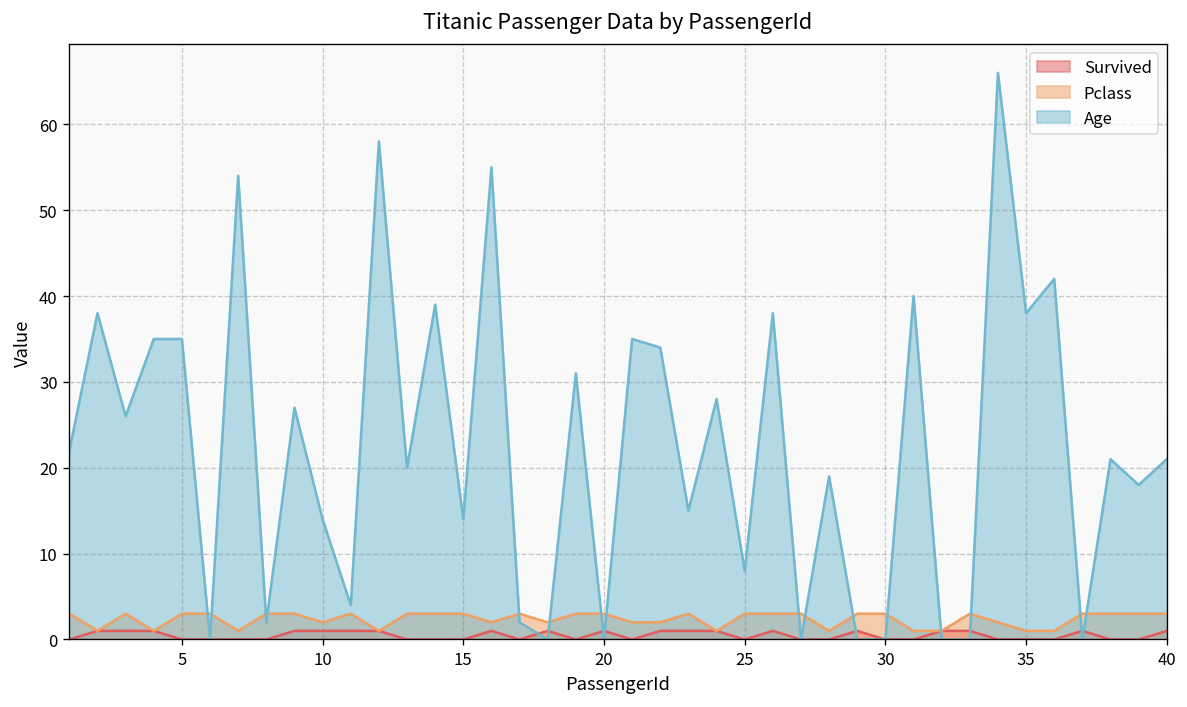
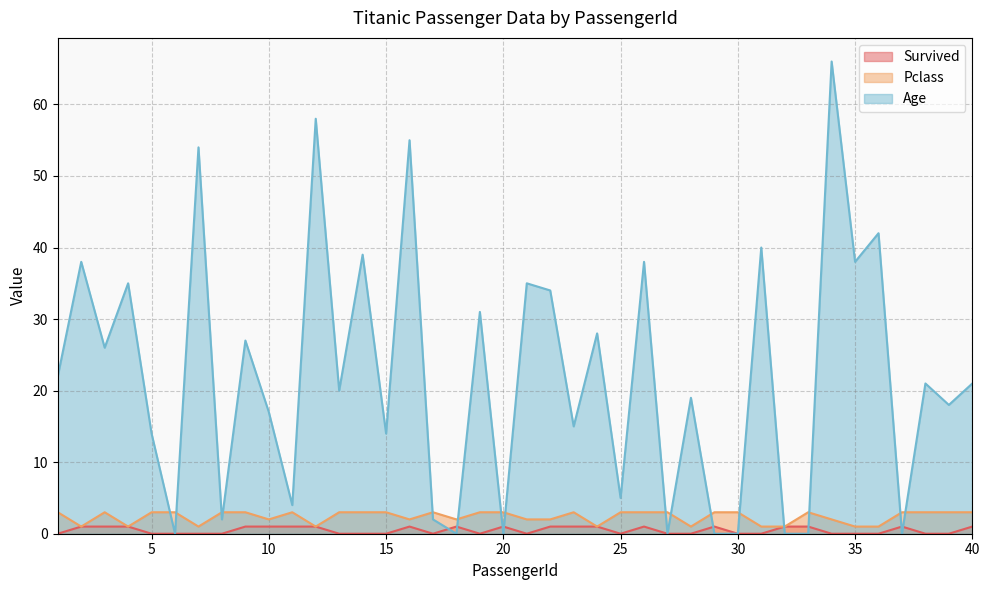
  {
    "Age": {
-     "5": 35,
-     "10": 14,
+     "5": 14,
+     "10": 17,
      "15": 14,
      "20": 0,
-     "25": 8,
+     "25": 5,
      "35": 38,
      "40": 21
    }
  }
